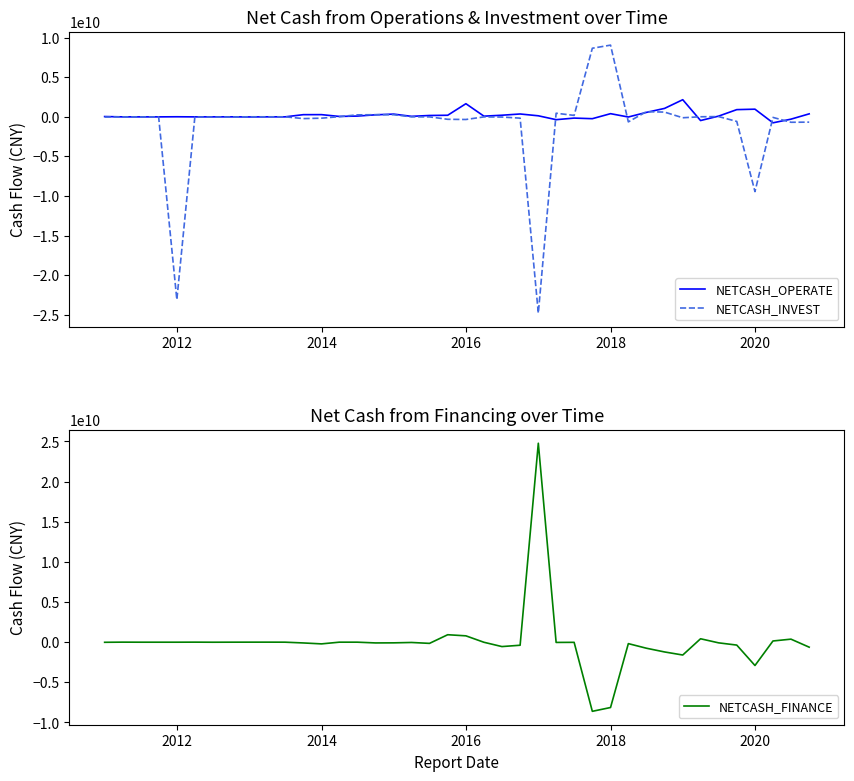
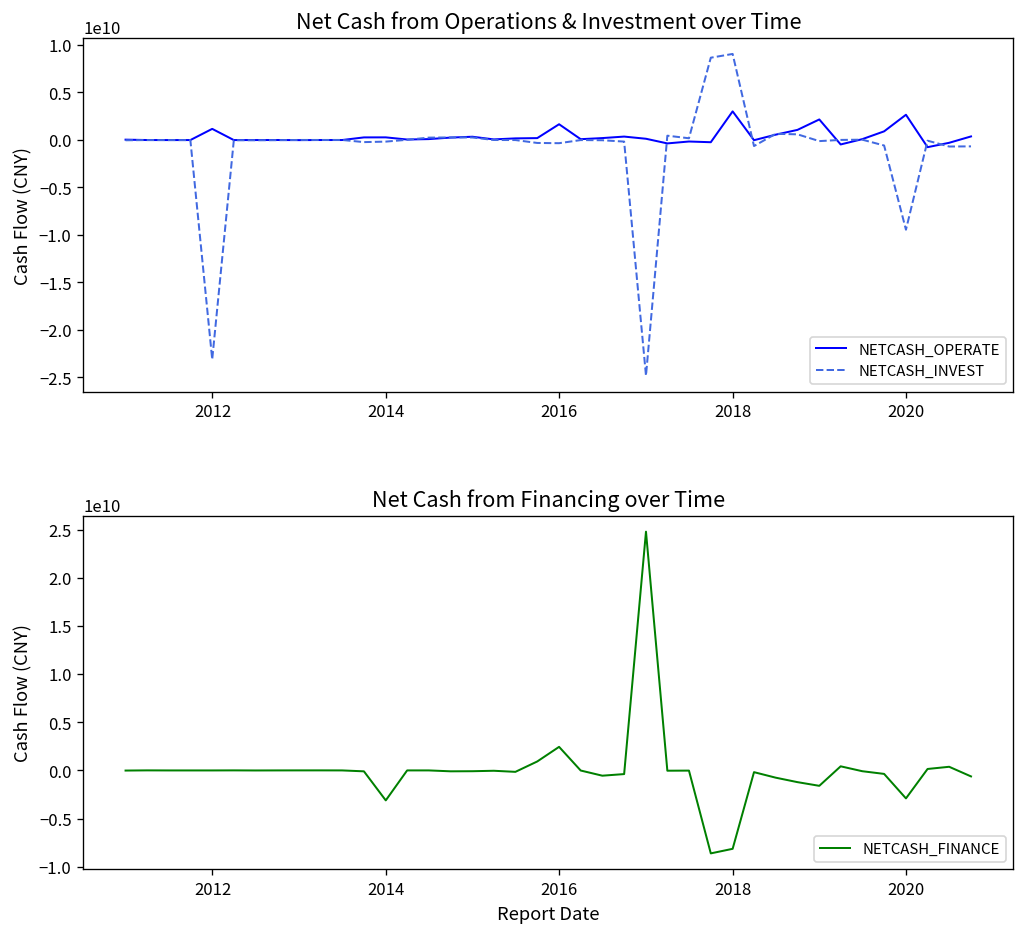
  {
    "Net Cash from Operations & Investment over Time": {
      "NETCASH_OPERATE": {
-       "2012": 0,
+       "2012": 1000000000,
        "2014": 0,
        "2016": 2000000000,
-       "2018": 0,
-       "2020": 1000000000
+       "2018": 3000000000,
+       "2020": 3000000000
      },
      "NETCASH_INVEST": {
        "2012": -23000000000,
        "2014": 0,
        "2016": 0,
        "2018": 9000000000,
        "2020": -9000000000
      }
    },
    "Net Cash from Financing over Time": {
      "2012": 0,
-     "2014": 0,
-     "2016": 1000000000,
+     "2014": -3000000000,
+     "2016": 2000000000,
      "2018": -8000000000,
      "2020": -3000000000
    }
  }
